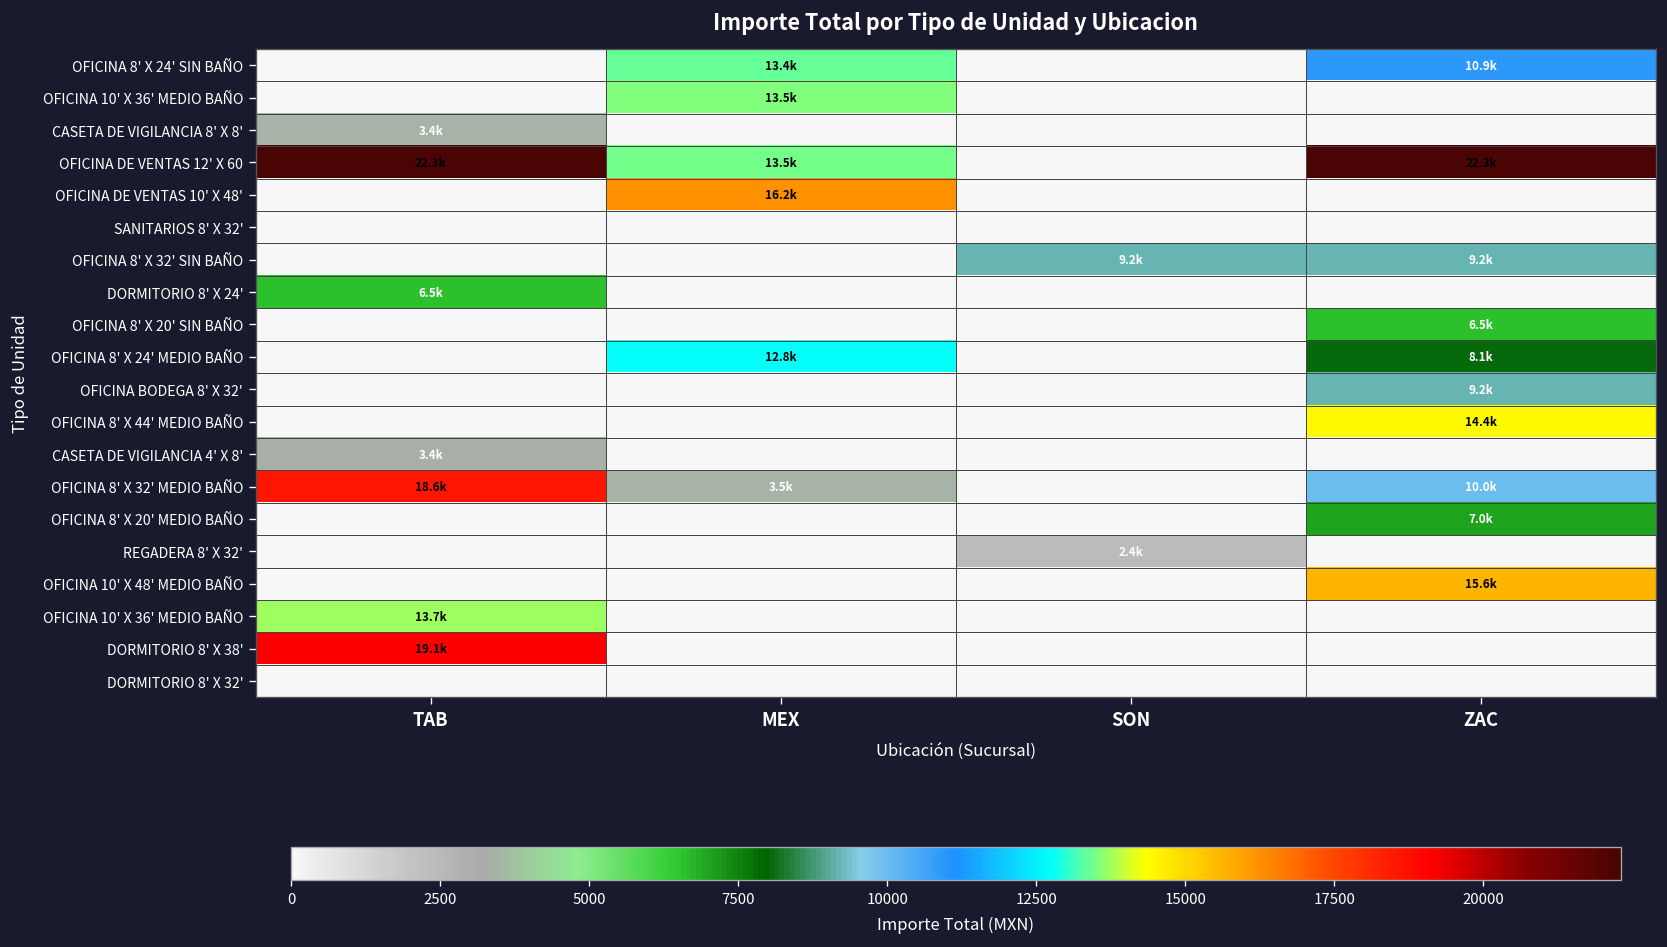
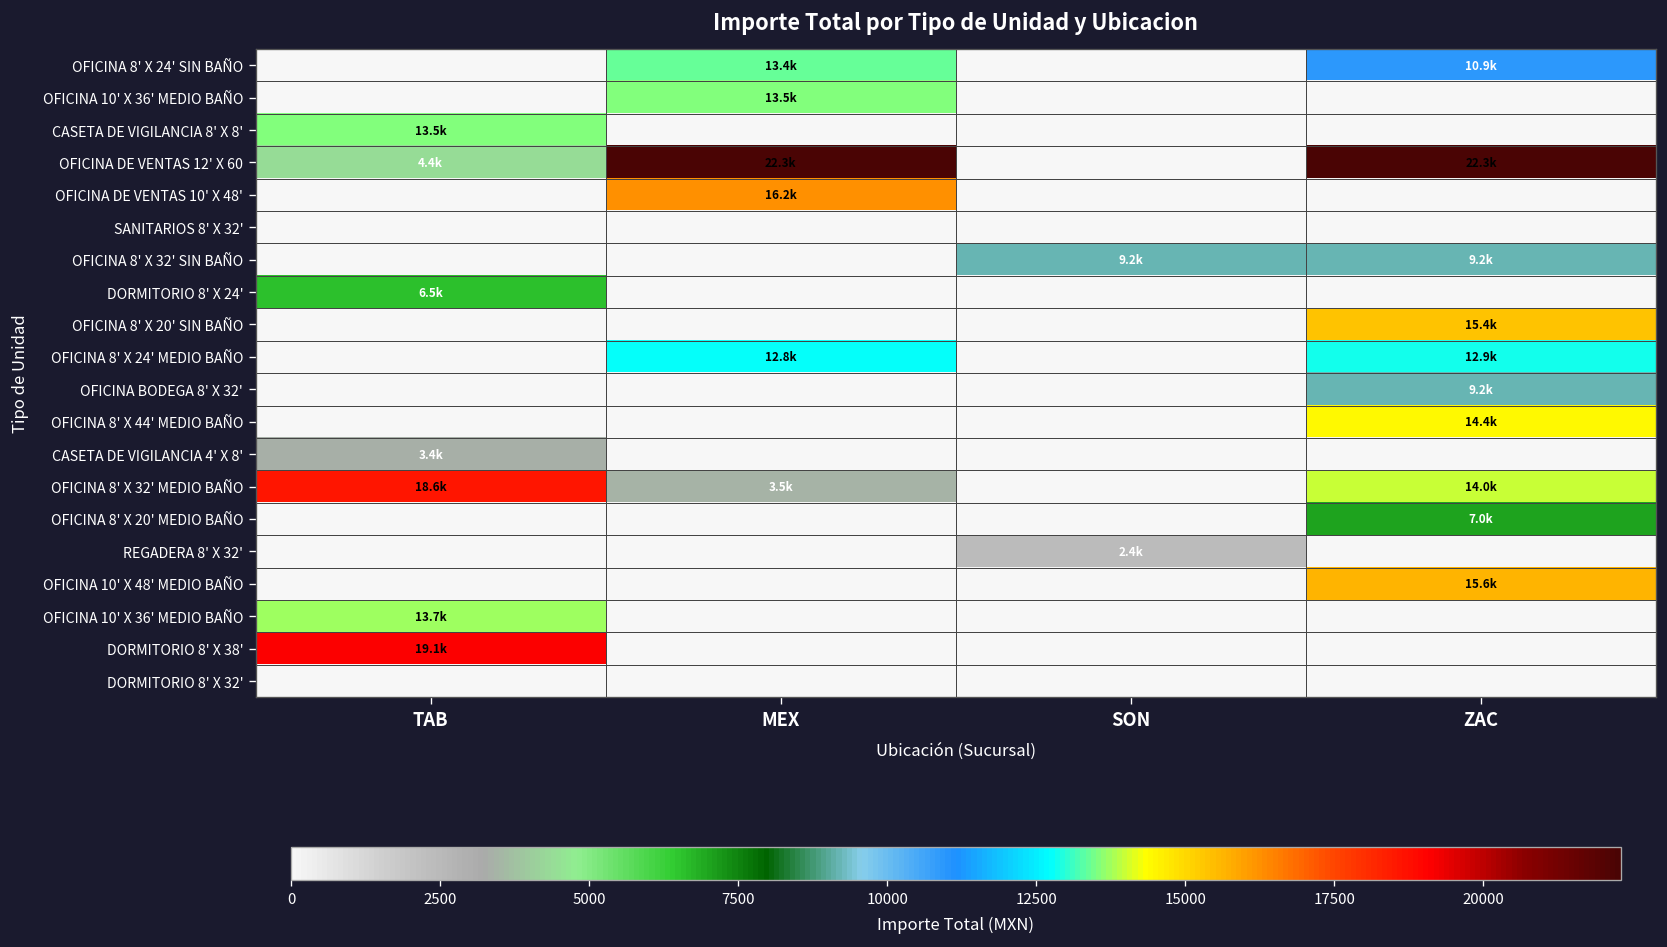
  {
    "OFICINA 8' X 24' SIN BAÑO": {
      "MEX": "13.4k",
      "ZAC": "10.9k"
    },
    "CASETA DE VIGILANCIA 8' X 8'": {
-     "TAB": "3.4k"
+     "TAB": "13.5k"
    },
    "OFICINA DE VENTAS 12' X 60": {
-     "TAB": "22.3k",
-     "MEX": "13.5k",
+     "TAB": "4.4k",
+     "MEX": "22.3k",
      "ZAC": "22.3k"
    },
    "OFICINA DE VENTAS 10' X 48'": {
      "MEX": "16.2k"
    },
    "OFICINA 8' X 32' SIN BAÑO": {
      "SON": "9.2k",
      "ZAC": "9.2k"
    },
    "DORMITORIO 8' X 24'": {
      "TAB": "6.5k"
    },
    "OFICINA 8' X 20' SIN BAÑO": {
-     "ZAC": "6.5k"
+     "ZAC": "15.4k"
    },
    "OFICINA 8' X 24' MEDIO BAÑO": {
      "MEX": "12.8k",
-     "ZAC": "8.1k"
+     "ZAC": "12.9k"
    },
    "OFICINA BODEGA 8' X 32'": {
      "ZAC": "9.2k"
    },
    "OFICINA 8' X 44' MEDIO BAÑO": {
      "ZAC": "14.4k"
    },
    "CASETA DE VIGILANCIA 4' X 8'": {
      "TAB": "3.4k"
    },
    "OFICINA 8' X 32' MEDIO BAÑO": {
      "TAB": "18.6k",
      "MEX": "3.5k",
-     "ZAC": "10.0k"
+     "ZAC": "14.0k"
    },
    "OFICINA 8' X 20' MEDIO BAÑO": {
      "ZAC": "7.0k"
    },
    "REGADERA 8' X 32'": {
      "SON": "2.4k"
    },
    "OFICINA 10' X 48' MEDIO BAÑO": {
      "ZAC": "15.6k"
    },
    "DORMITORIO 8' X 38'": {
      "TAB": "19.1k"
    }
  }
